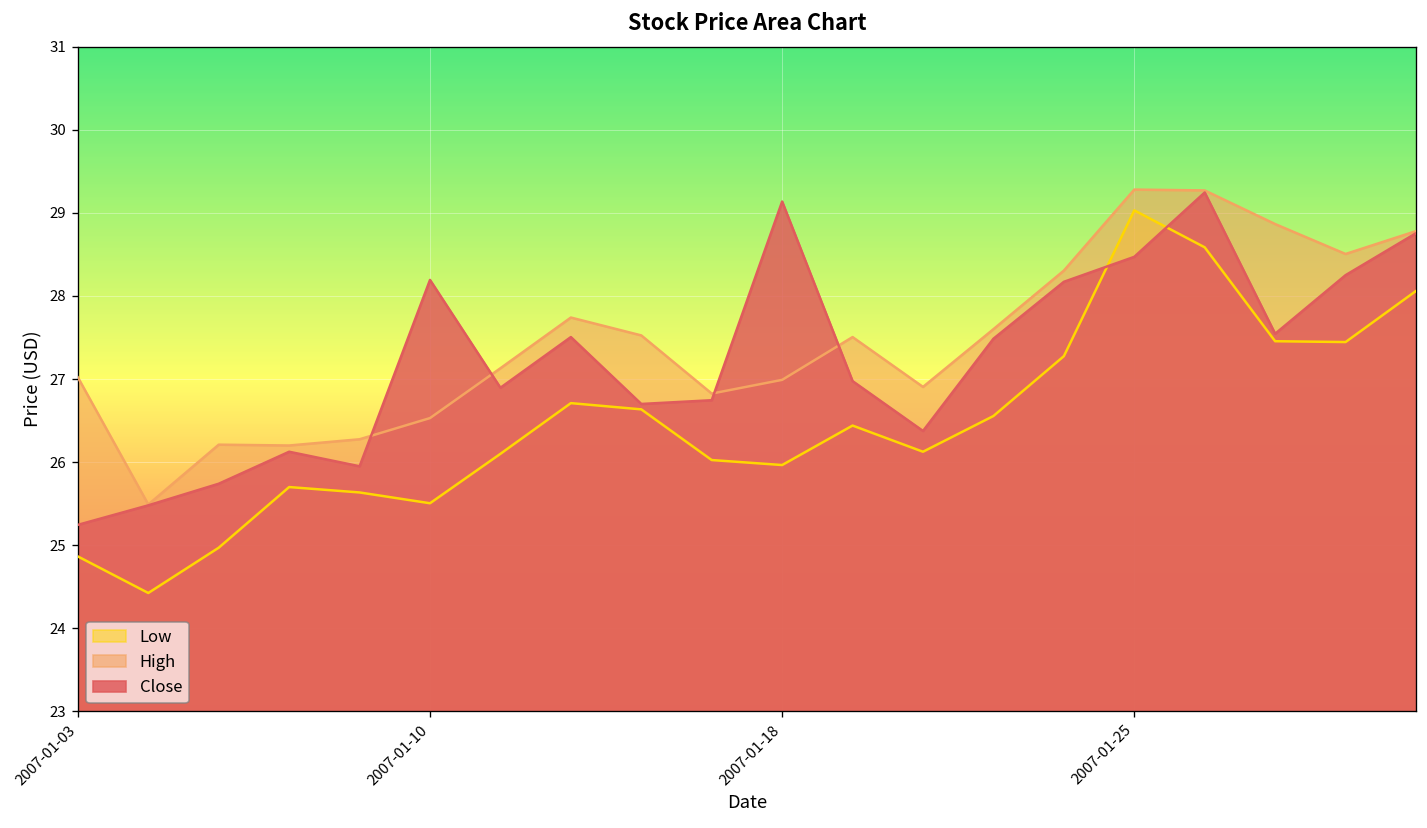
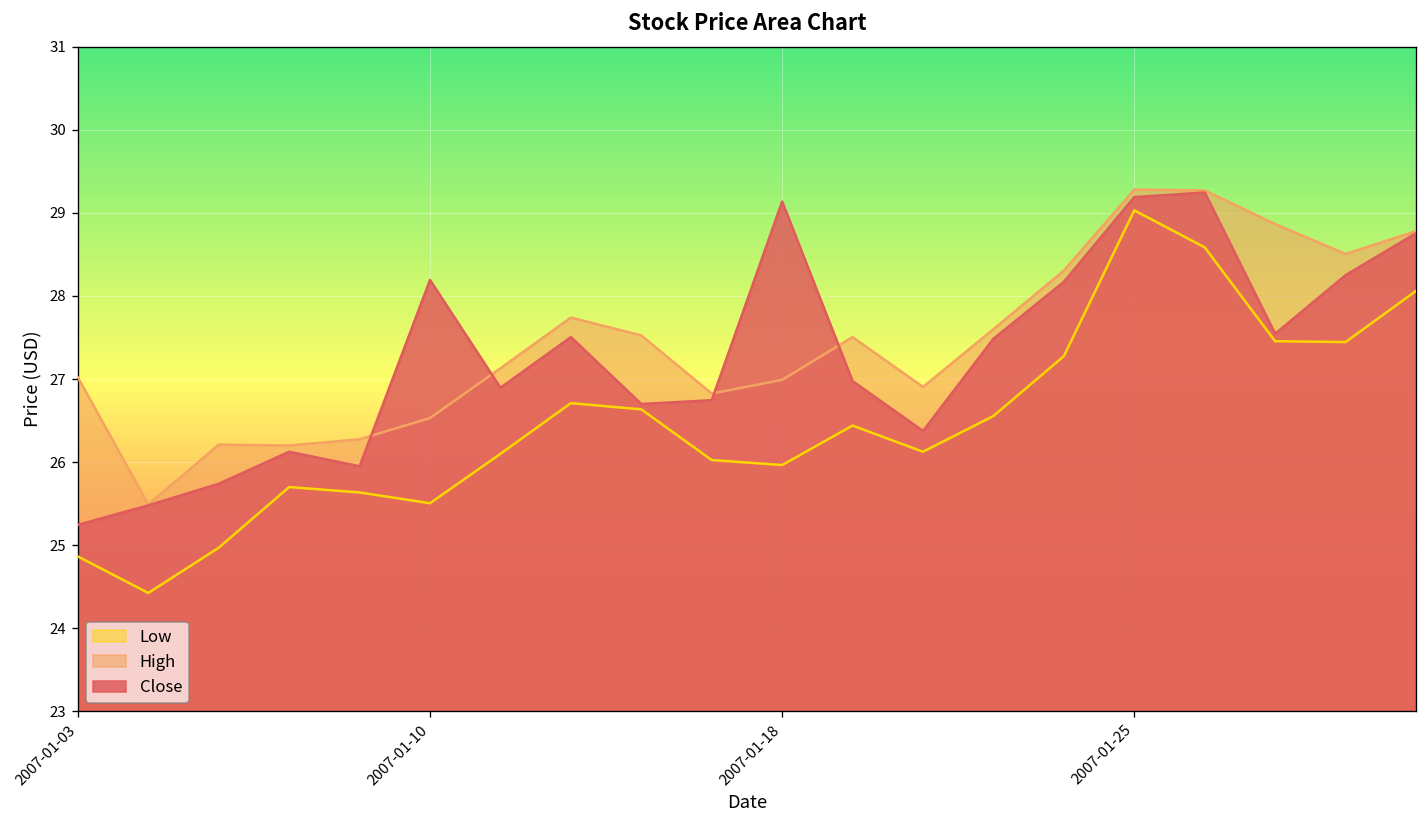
  {
    "Low": {
      "2007-01-03": 24.9,
      "2007-01-10": 25.5,
      "2007-01-18": 26.0,
      "2007-01-25": 29.0
    },
    "High": {
      "2007-01-03": 27.0,
      "2007-01-10": 26.5,
      "2007-01-18": 27.0,
      "2007-01-25": 29.3
    },
    "Close": {
      "2007-01-03": 25.2,
      "2007-01-10": 28.2,
      "2007-01-18": 29.1,
-     "2007-01-25": 28.5
+     "2007-01-25": 29.2
    }
  }
